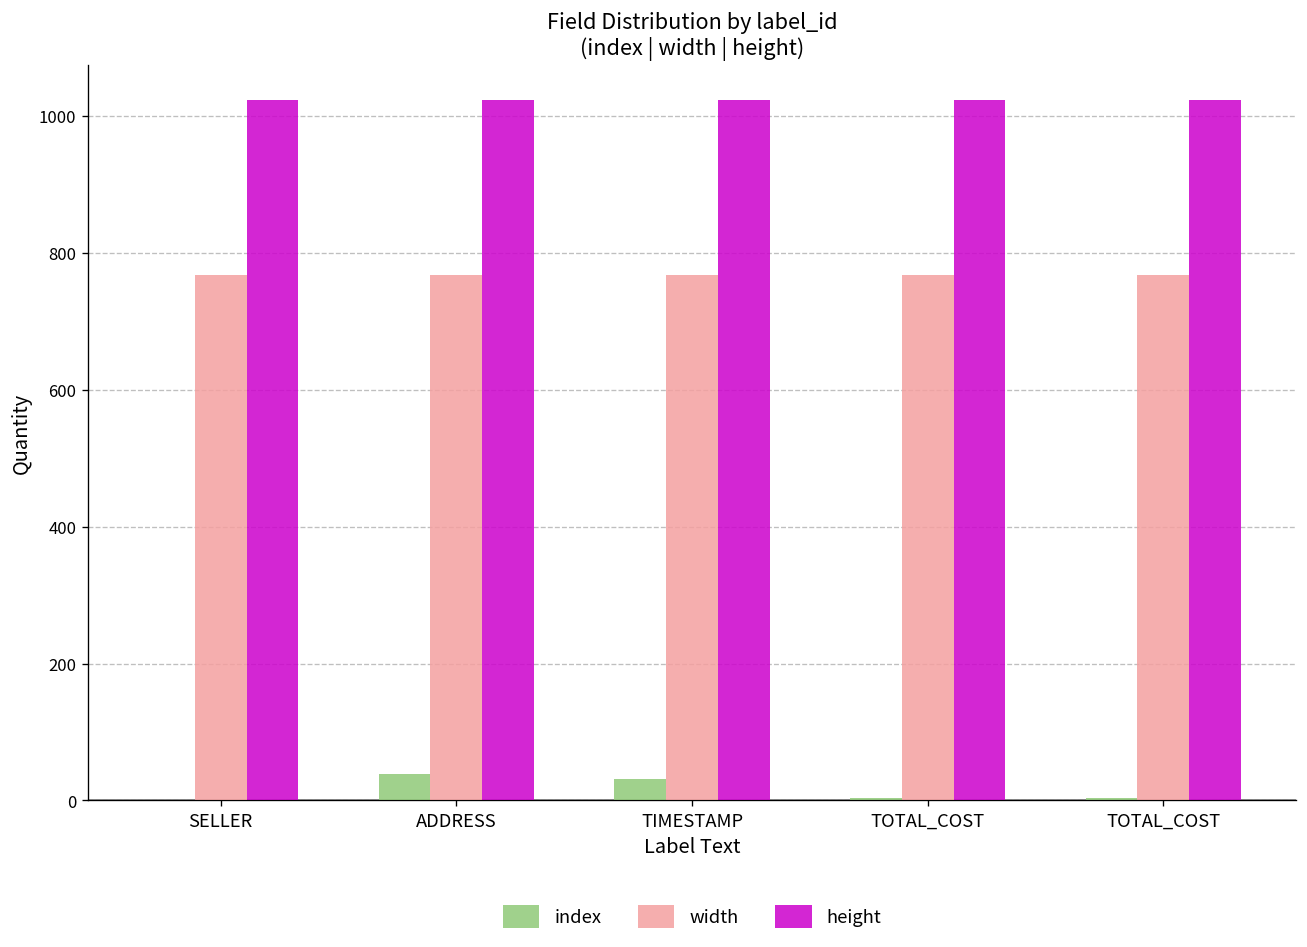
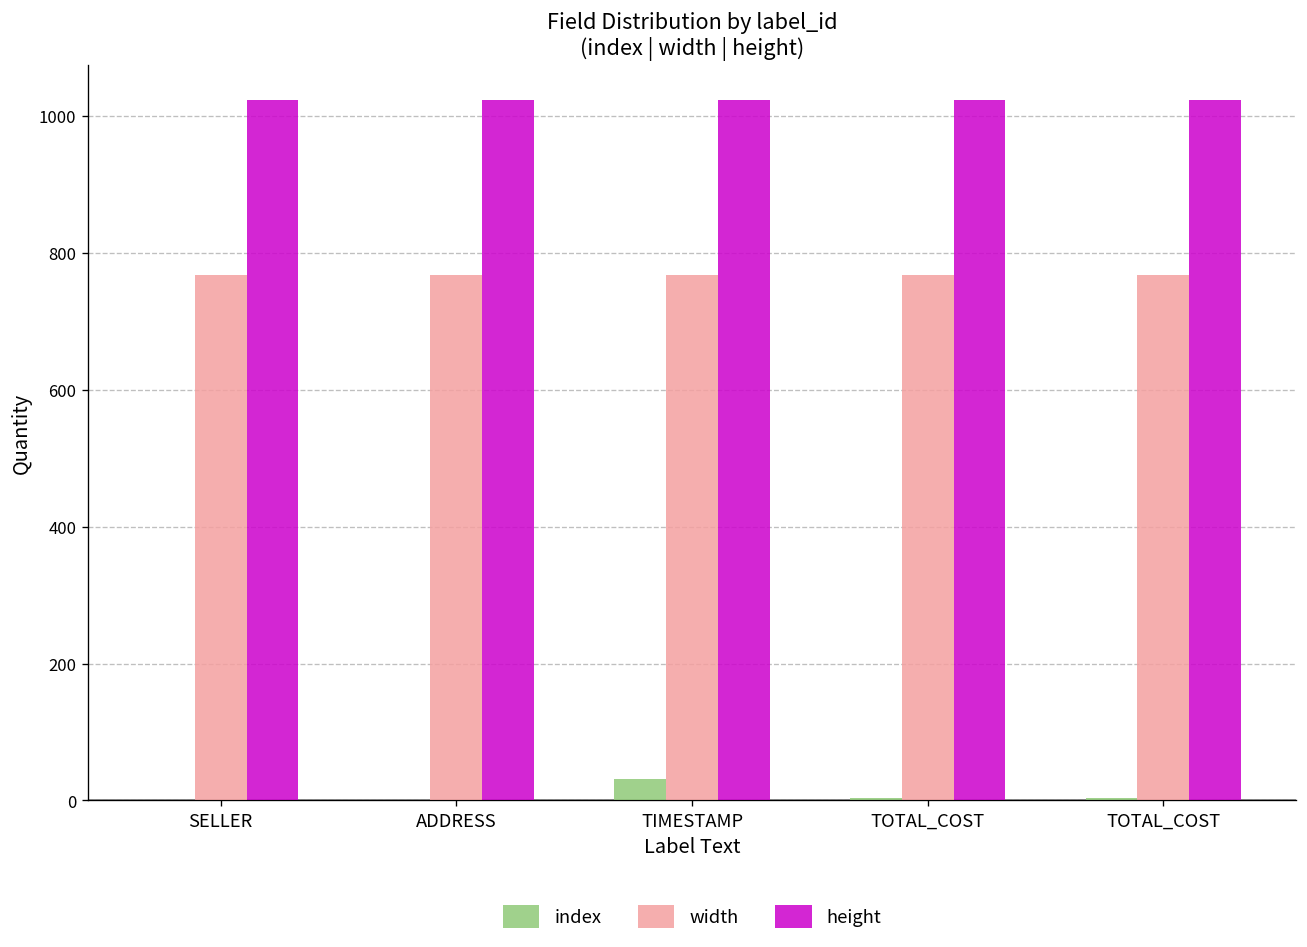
  {
    "index": {
      "SELLER": 0,
-     "ADDRESS": 40,
+     "ADDRESS": 0,
      "TIMESTAMP": 30
    },
    "width": {
      "SELLER": 770,
      "ADDRESS": 770,
      "TIMESTAMP": 770
    },
    "height": {
      "SELLER": 1020,
      "ADDRESS": 1020,
      "TIMESTAMP": 1020
    }
  }
